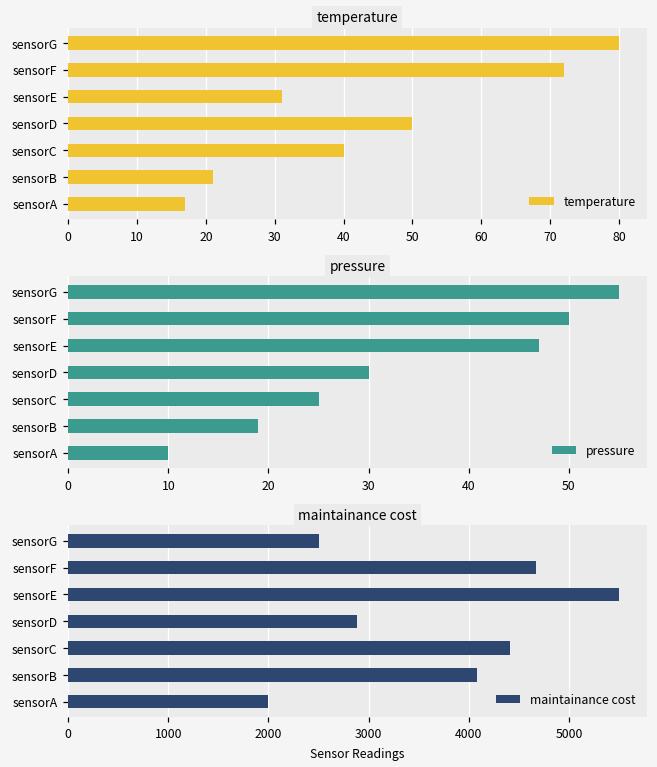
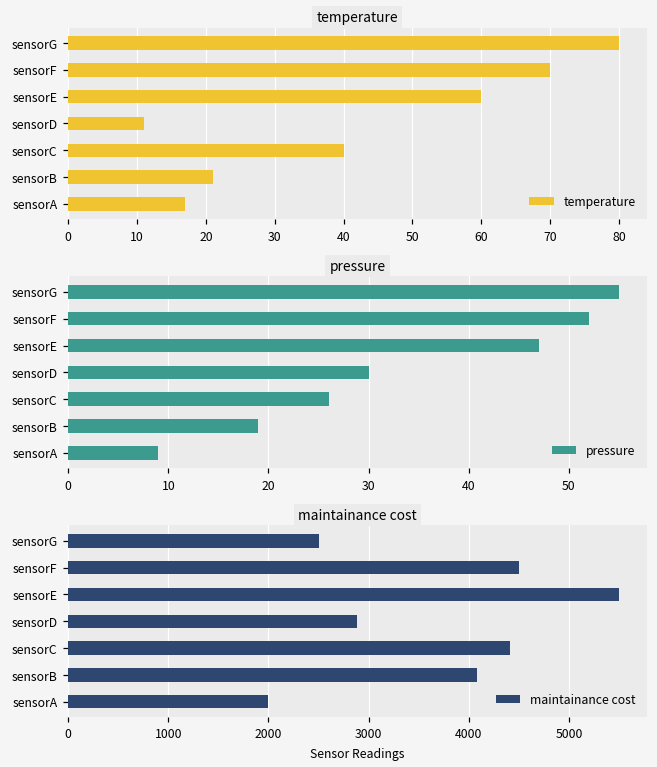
  {
    "temperature": {
      "sensorG": 80,
-     "sensorF": 72,
-     "sensorE": 31,
-     "sensorD": 50,
+     "sensorF": 70,
+     "sensorE": 60,
+     "sensorD": 11,
      "sensorC": 40,
      "sensorB": 21,
      "sensorA": 17
    },
    "pressure": {
      "sensorG": 55,
-     "sensorF": 50,
+     "sensorF": 52,
      "sensorE": 47,
      "sensorD": 30,
-     "sensorC": 25,
+     "sensorC": 26,
      "sensorB": 19,
-     "sensorA": 10
+     "sensorA": 9
    },
    "maintainance cost": {
      "sensorG": 2500,
-     "sensorF": 4700,
+     "sensorF": 4500,
      "sensorE": 5500,
      "sensorD": 2900,
      "sensorC": 4400,
      "sensorB": 4100,
      "sensorA": 2000
    }
  }
